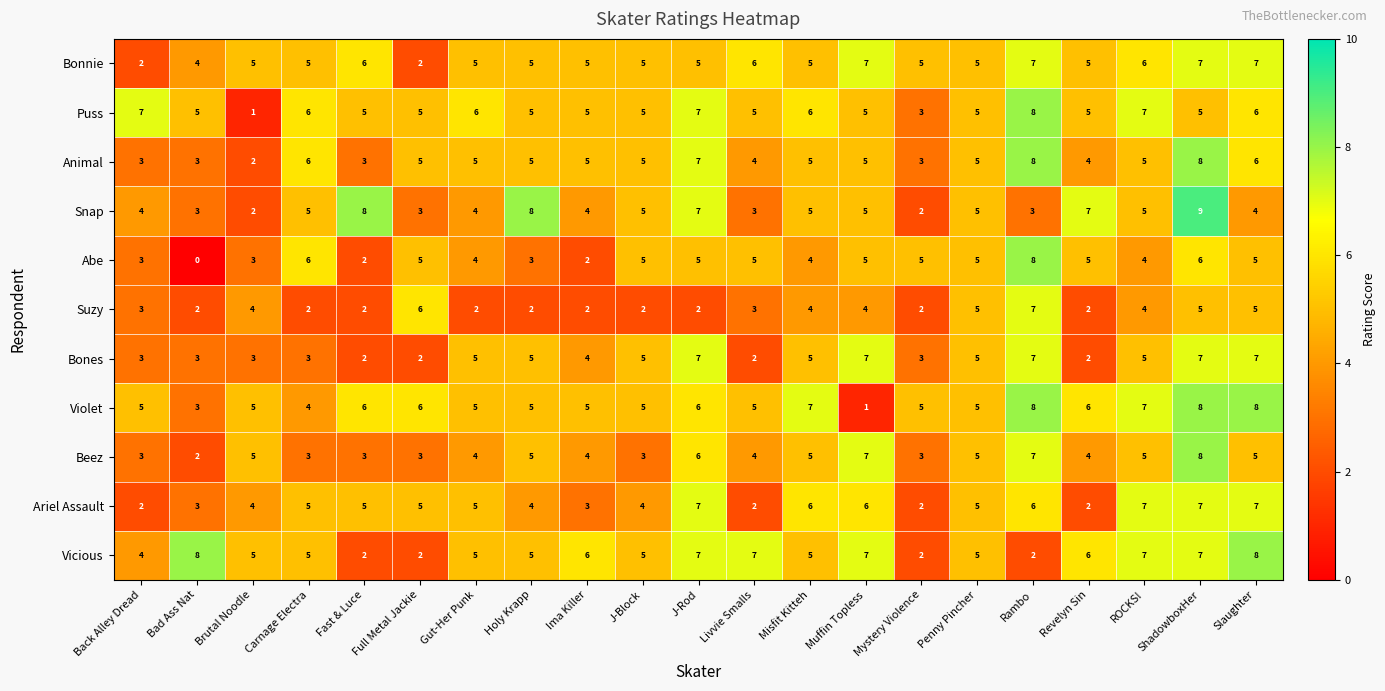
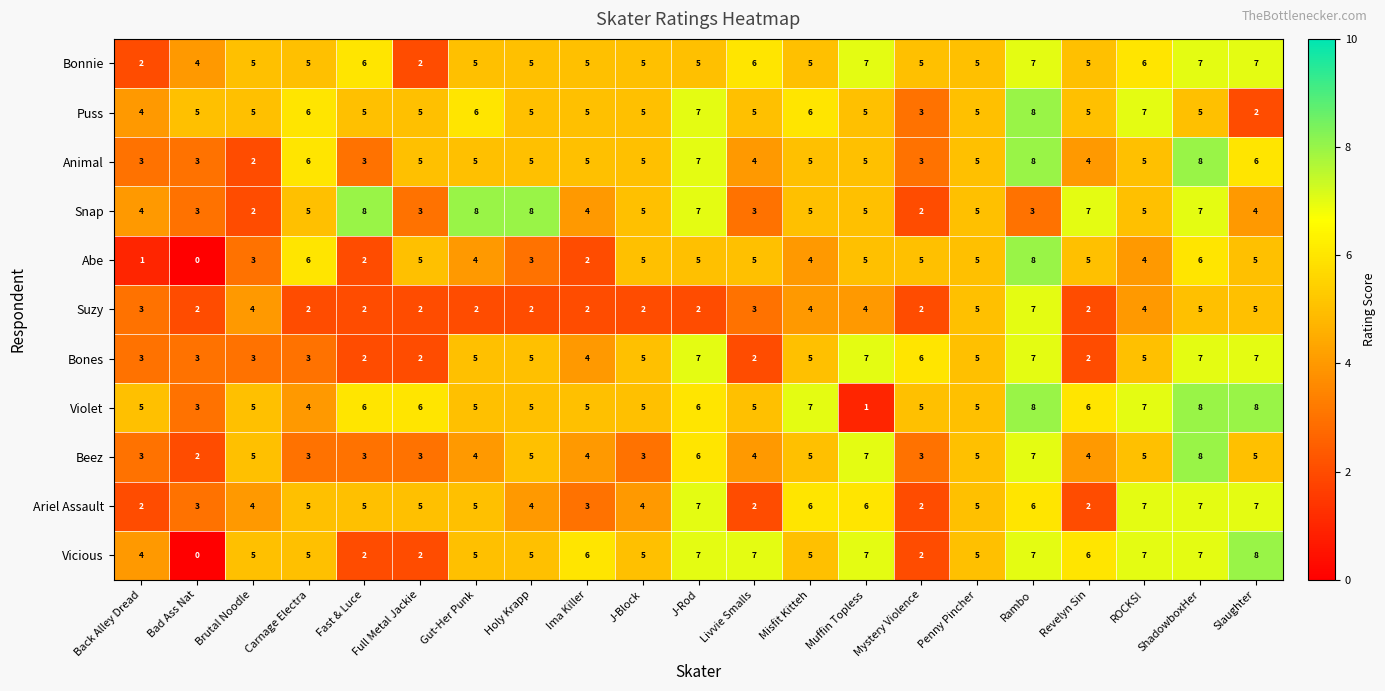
  {
    "Puss": {
-     "Back Alley Dread": 7,
+     "Back Alley Dread": 4,
      "Bad Ass Nat": 5,
-     "Brutal Noodle": 1,
+     "Brutal Noodle": 5,
      "Carnage Electra": 6,
      "Fast & Luce": 5,
      "Full Metal Jackie": 5,
      "Gut-Her Punk": 6,
      "Holy Krapp": 5,
      "Ima Killer": 5,
      "J-Block": 5,
      "J-Rod": 7,
      "Livvie Smalls": 5,
      "Misfit Kitteh": 6,
      "Muffin Topless": 5,
      "Mystery Violence": 3,
      "Penny Pincher": 5,
      "Rambo": 8,
      "Revelyn Sin": 5,
      "ROCKS!": 7,
      "ShadowboxHer": 5,
-     "Slaughter": 6
+     "Slaughter": 2
    },
    "Snap": {
      "Back Alley Dread": 4,
      "Bad Ass Nat": 3,
      "Brutal Noodle": 2,
      "Carnage Electra": 5,
      "Fast & Luce": 8,
      "Full Metal Jackie": 3,
-     "Gut-Her Punk": 4,
+     "Gut-Her Punk": 8,
      "Holy Krapp": 8,
      "Ima Killer": 4,
      "J-Block": 5,
      "J-Rod": 7,
      "Livvie Smalls": 3,
      "Misfit Kitteh": 5,
      "Muffin Topless": 5,
      "Mystery Violence": 2,
      "Penny Pincher": 5,
      "Rambo": 3,
      "Revelyn Sin": 7,
      "ROCKS!": 5,
-     "ShadowboxHer": 9,
+     "ShadowboxHer": 7,
      "Slaughter": 4
    },
    "Abe": {
-     "Back Alley Dread": 3,
+     "Back Alley Dread": 1,
      "Bad Ass Nat": 0,
      "Brutal Noodle": 3,
      "Carnage Electra": 6,
      "Fast & Luce": 2,
      "Full Metal Jackie": 5,
      "Gut-Her Punk": 4,
      "Holy Krapp": 3,
      "Ima Killer": 2,
      "J-Block": 5,
      "J-Rod": 5,
      "Livvie Smalls": 5,
      "Misfit Kitteh": 4,
      "Muffin Topless": 5,
      "Mystery Violence": 5,
      "Penny Pincher": 5,
      "Rambo": 8,
      "Revelyn Sin": 5,
      "ROCKS!": 4,
      "ShadowboxHer": 6,
      "Slaughter": 5
    },
    "Suzy": {
      "Back Alley Dread": 3,
      "Bad Ass Nat": 2,
      "Brutal Noodle": 4,
      "Carnage Electra": 2,
      "Fast & Luce": 2,
-     "Full Metal Jackie": 6,
+     "Full Metal Jackie": 2,
      "Gut-Her Punk": 2,
      "Holy Krapp": 2,
      "Ima Killer": 2,
      "J-Block": 2,
      "J-Rod": 2,
      "Livvie Smalls": 3,
      "Misfit Kitteh": 4,
      "Muffin Topless": 4,
      "Mystery Violence": 2,
      "Penny Pincher": 5,
      "Rambo": 7,
      "Revelyn Sin": 2,
      "ROCKS!": 4,
      "ShadowboxHer": 5,
      "Slaughter": 5
    },
    "Bones": {
      "Back Alley Dread": 3,
      "Bad Ass Nat": 3,
      "Brutal Noodle": 3,
      "Carnage Electra": 3,
      "Fast & Luce": 2,
      "Full Metal Jackie": 2,
      "Gut-Her Punk": 5,
      "Holy Krapp": 5,
      "Ima Killer": 4,
      "J-Block": 5,
      "J-Rod": 7,
      "Livvie Smalls": 2,
      "Misfit Kitteh": 5,
      "Muffin Topless": 7,
-     "Mystery Violence": 3,
+     "Mystery Violence": 6,
      "Penny Pincher": 5,
      "Rambo": 7,
      "Revelyn Sin": 2,
      "ROCKS!": 5,
      "ShadowboxHer": 7,
      "Slaughter": 7
    },
    "Vicious": {
      "Back Alley Dread": 4,
-     "Bad Ass Nat": 8,
+     "Bad Ass Nat": 0,
      "Brutal Noodle": 5,
      "Carnage Electra": 5,
      "Fast & Luce": 2,
      "Full Metal Jackie": 2,
      "Gut-Her Punk": 5,
      "Holy Krapp": 5,
      "Ima Killer": 6,
      "J-Block": 5,
      "J-Rod": 7,
      "Livvie Smalls": 7,
      "Misfit Kitteh": 5,
      "Muffin Topless": 7,
      "Mystery Violence": 2,
      "Penny Pincher": 5,
-     "Rambo": 2,
+     "Rambo": 7,
      "Revelyn Sin": 6,
      "ROCKS!": 7,
      "ShadowboxHer": 7,
      "Slaughter": 8
    }
  }
